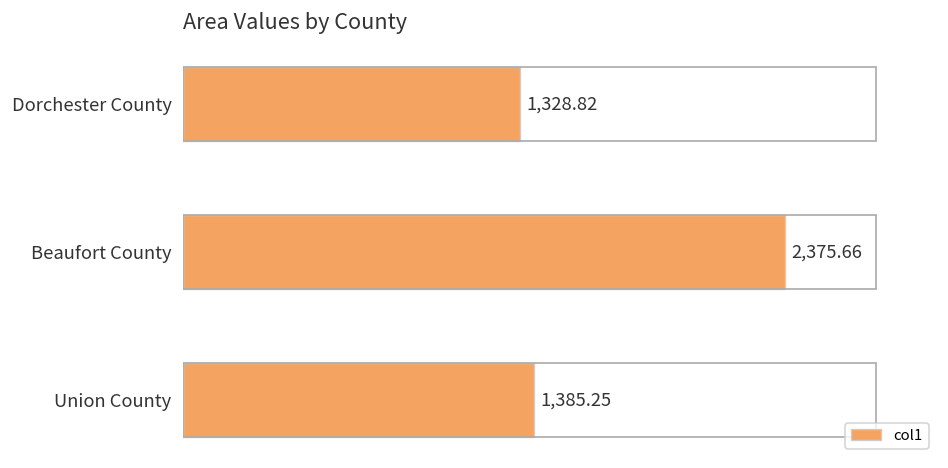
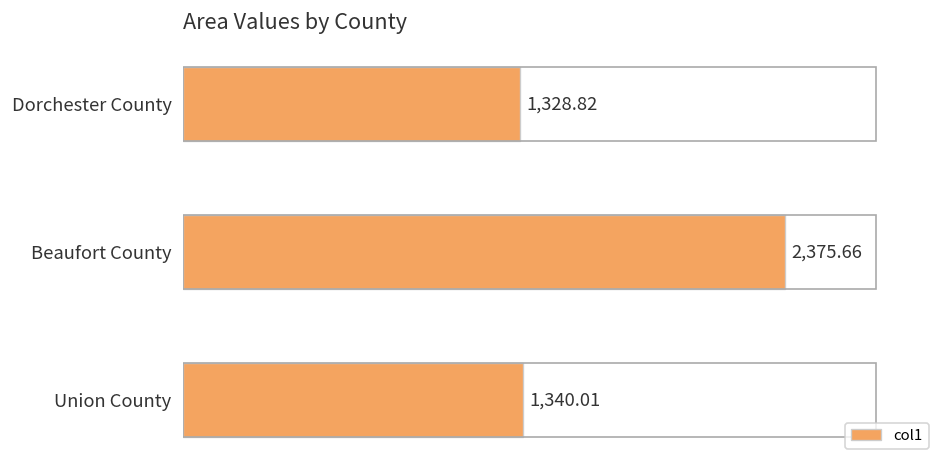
  {
    "Dorchester County": "1,328.82",
    "Beaufort County": "2,375.66",
-   "Union County": "1,385.25"
+   "Union County": "1,340.01"
  }
